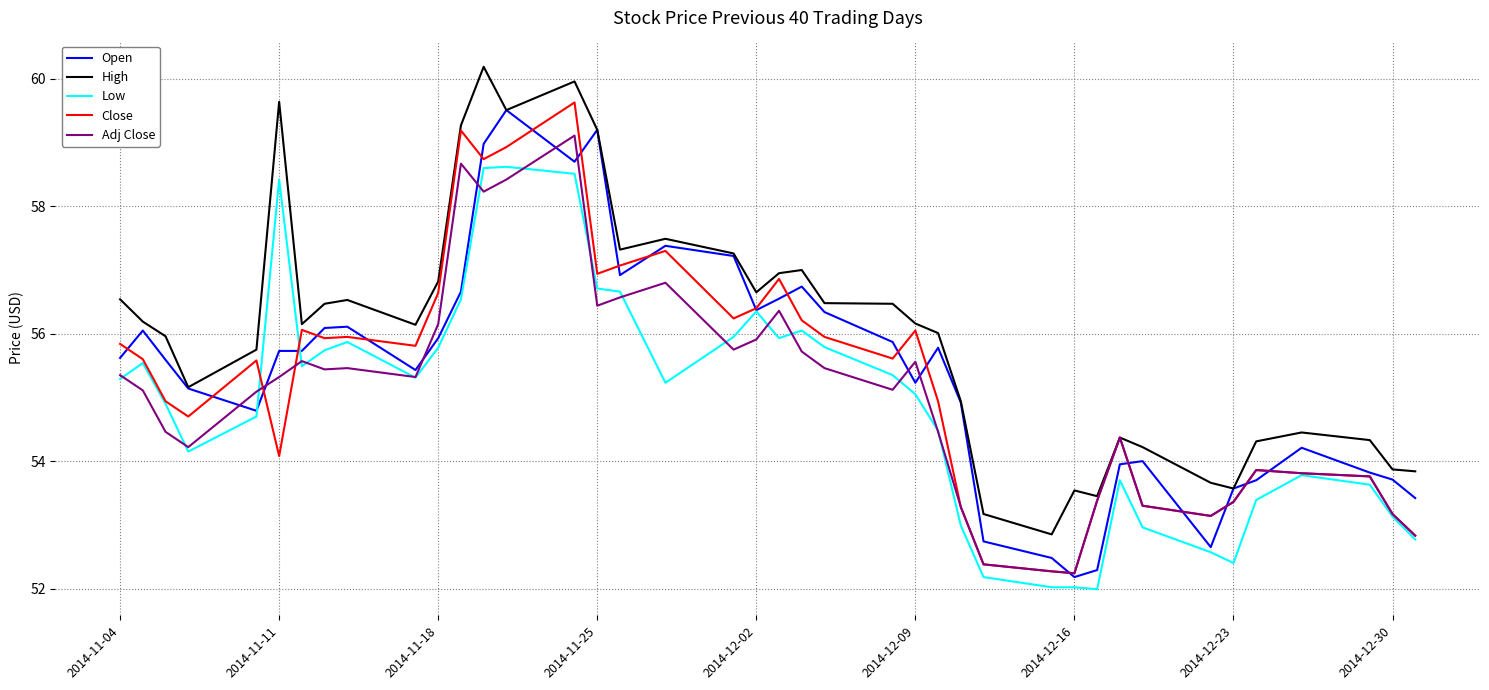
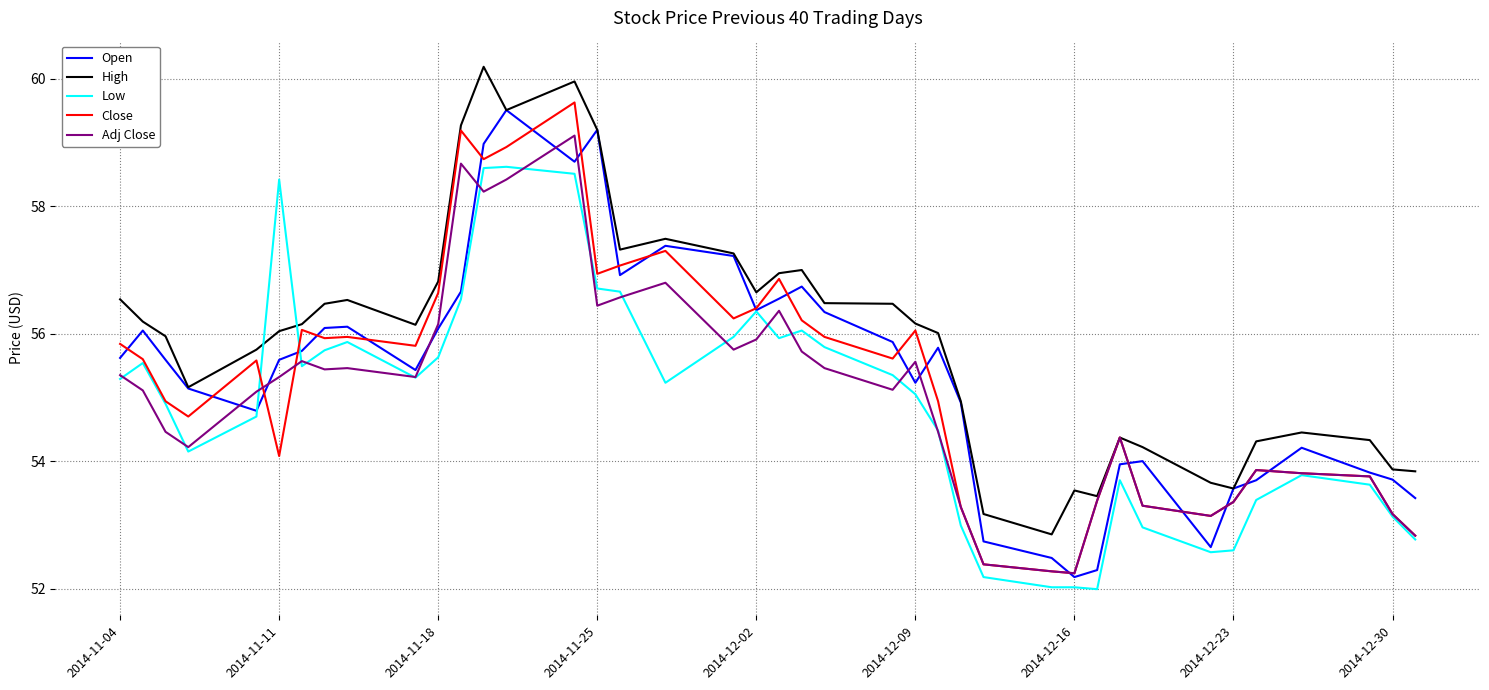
  {
    "Open": {
      "2014-11-04": 55.6,
-     "2014-11-11": 55.7,
-     "2014-11-18": 55.9,
+     "2014-11-11": 55.6,
+     "2014-11-18": 56.1,
      "2014-12-09": 55.2,
      "2014-12-16": 52.2,
      "2014-12-30": 53.7
    },
    "High": {
      "2014-11-04": 56.5,
-     "2014-11-11": 59.6,
+     "2014-11-11": 56.0,
      "2014-11-18": 56.8,
      "2014-12-02": 56.7,
      "2014-12-09": 56.2,
      "2014-12-16": 53.5,
      "2014-12-30": 53.9
    },
    "Low": {
      "2014-11-04": 55.3,
      "2014-11-11": 58.4,
-     "2014-11-18": 55.8,
+     "2014-11-18": 55.6,
      "2014-11-25": 56.7,
      "2014-12-09": 55.1,
      "2014-12-16": 52.0,
-     "2014-12-23": 52.4,
+     "2014-12-23": 52.6,
      "2014-12-30": 53.1
    },
    "Close": {
      "2014-11-04": 55.8,
      "2014-11-11": 54.1,
      "2014-11-18": 56.6,
      "2014-11-25": 56.9,
      "2014-12-09": 56.1
    },
    "Adj Close": {
      "2014-11-04": 55.4,
      "2014-11-11": 55.3,
      "2014-11-18": 56.2,
      "2014-11-25": 56.4,
      "2014-12-02": 55.9,
      "2014-12-09": 55.6
    }
  }
